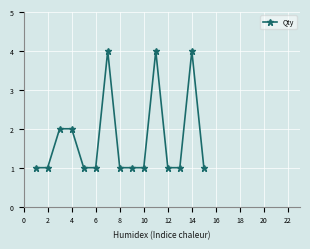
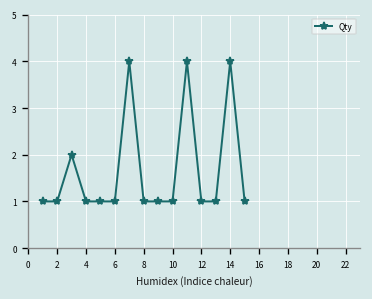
  {
    "2": 1,
-   "4": 2,
+   "4": 1,
    "6": 1,
    "8": 1,
    "10": 1,
    "12": 1,
    "14": 4
  }
